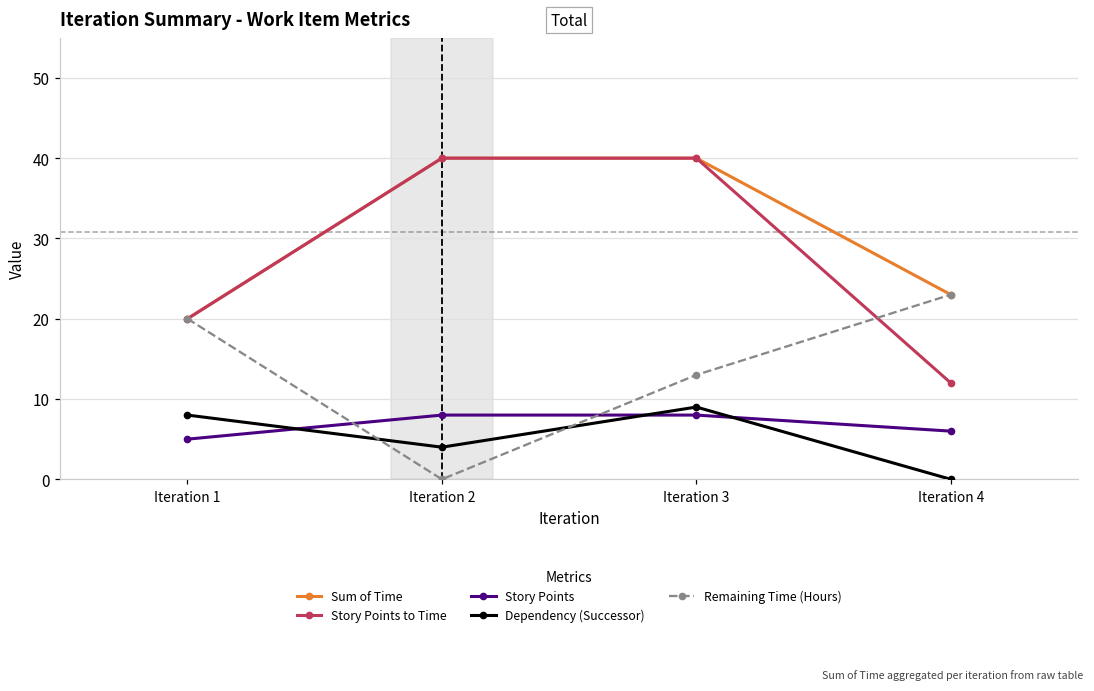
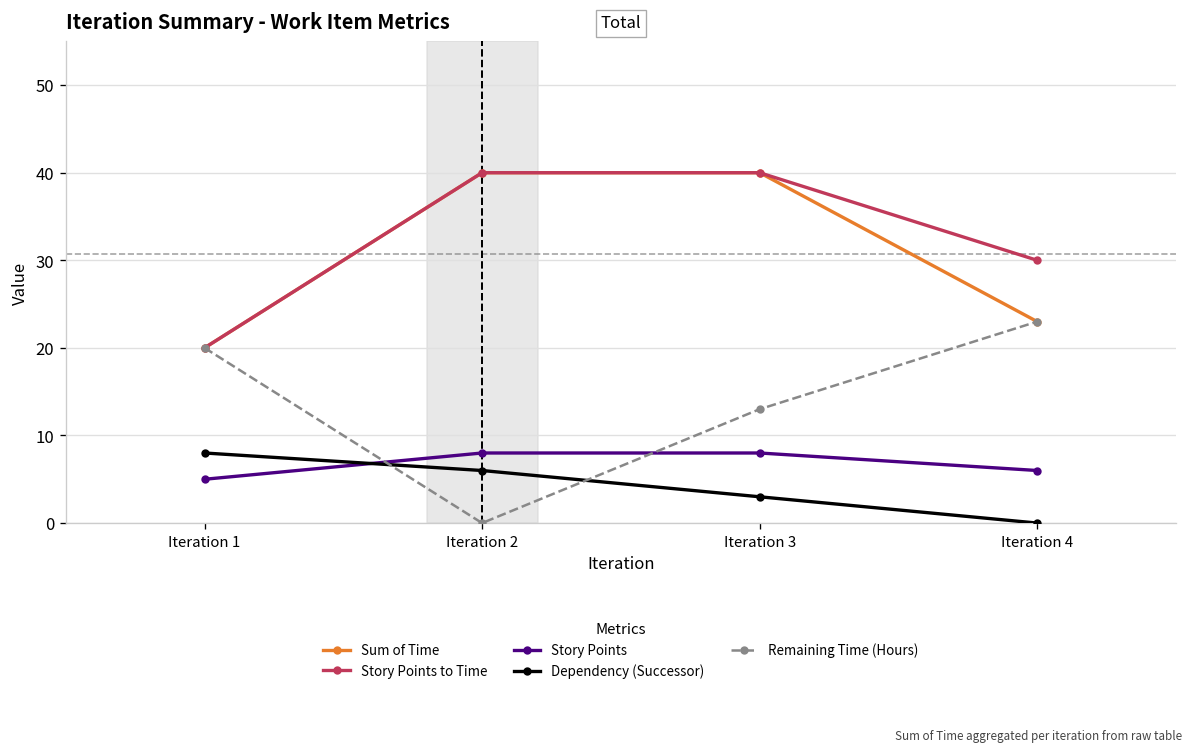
  {
    "Story Points to Time": {
-     "Iteration 4": 12
+     "Iteration 4": 30
    },
    "Story Points": {
      "Iteration 1": 5,
      "Iteration 2": 8,
      "Iteration 3": 8,
      "Iteration 4": 6
    },
    "Dependency (Successor)": {
      "Iteration 1": 8,
-     "Iteration 2": 4,
-     "Iteration 3": 9,
+     "Iteration 2": 6,
+     "Iteration 3": 3,
      "Iteration 4": 0
    },
    "Remaining Time (Hours)": {
      "Iteration 2": 0,
      "Iteration 3": 13
    }
  }
